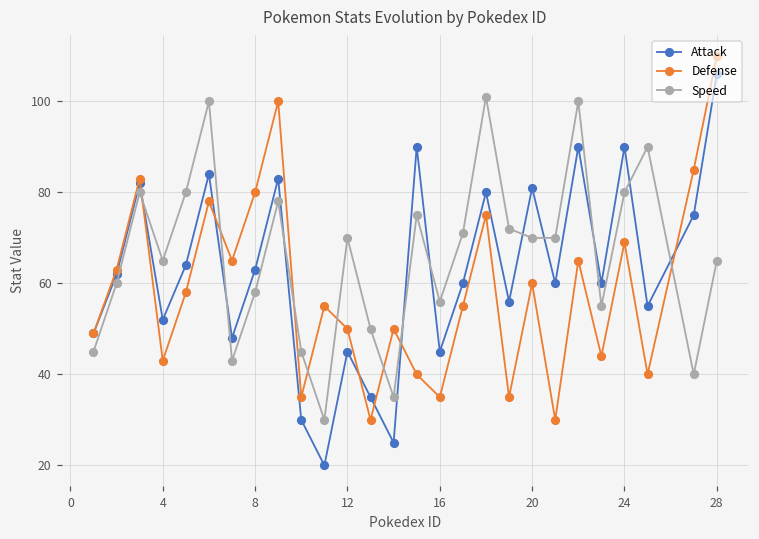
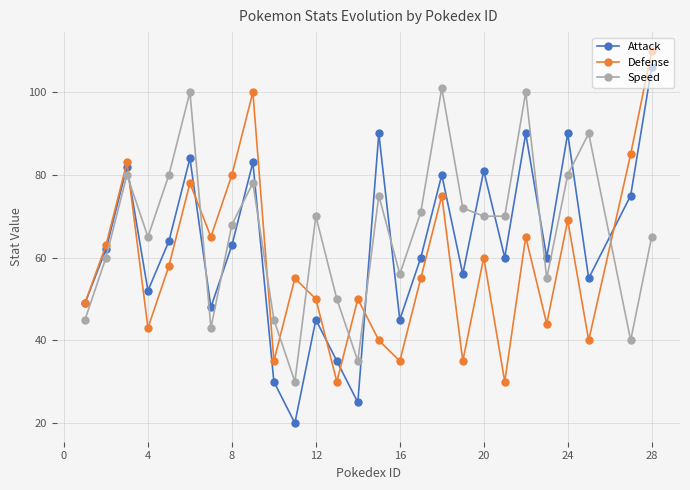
  {
    "Attack": {
      "4": 52,
      "8": 63,
      "12": 45,
      "16": 45,
      "20": 81,
      "24": 90
    },
    "Defense": {
      "4": 43,
      "8": 80,
      "12": 50,
      "16": 35,
      "20": 60,
      "24": 69
    },
    "Speed": {
      "4": 65,
-     "8": 58,
+     "8": 68,
      "12": 70,
      "16": 56,
      "20": 70,
      "24": 80,
      "28": 65
    }
  }
